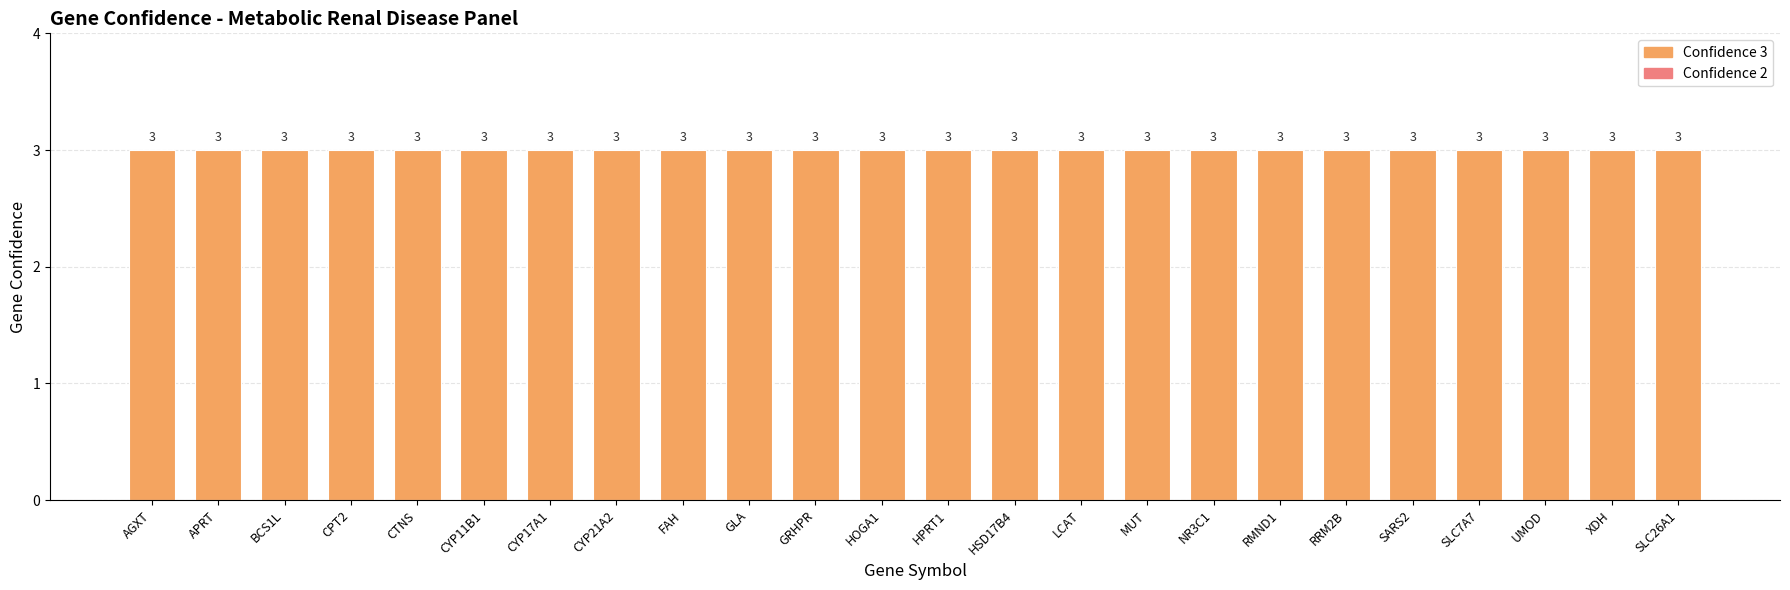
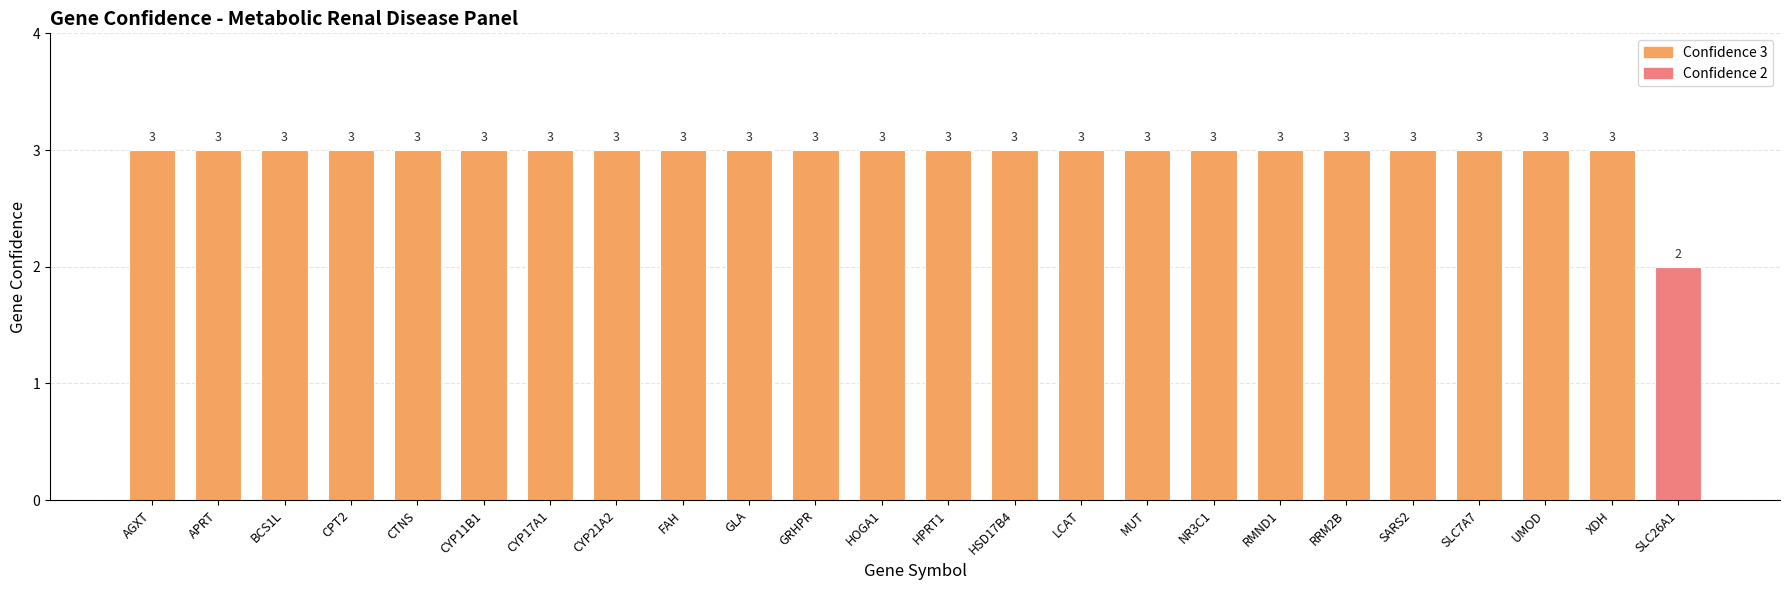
  {
    "AGXT": 3,
    "APRT": 3,
    "BCS1L": 3,
    "CPT2": 3,
    "CTNS": 3,
    "CYP11B1": 3,
    "CYP17A1": 3,
    "CYP21A2": 3,
    "FAH": 3,
    "GLA": 3,
    "GRHPR": 3,
    "HOGA1": 3,
    "HPRT1": 3,
    "HSD17B4": 3,
    "LCAT": 3,
    "MUT": 3,
    "NR3C1": 3,
    "RMND1": 3,
    "RRM2B": 3,
    "SARS2": 3,
    "SLC7A7": 3,
    "UMOD": 3,
    "XDH": 3,
-   "SLC26A1": 3
+   "SLC26A1": 2
  }
